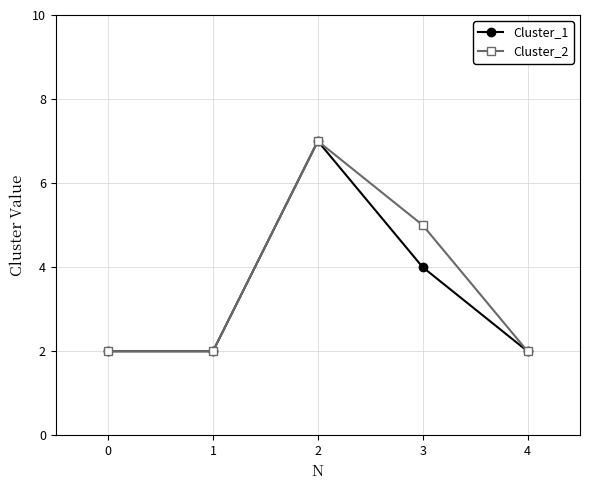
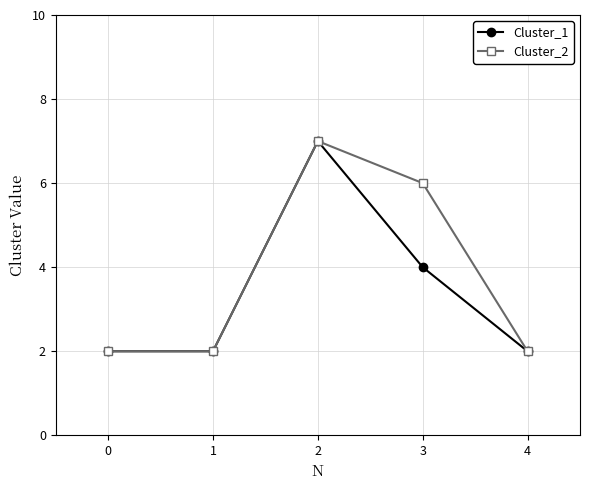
  {
    "Cluster_1": {
      "3": 4
    },
    "Cluster_2": {
-     "3": 5
+     "3": 6
    }
  }
